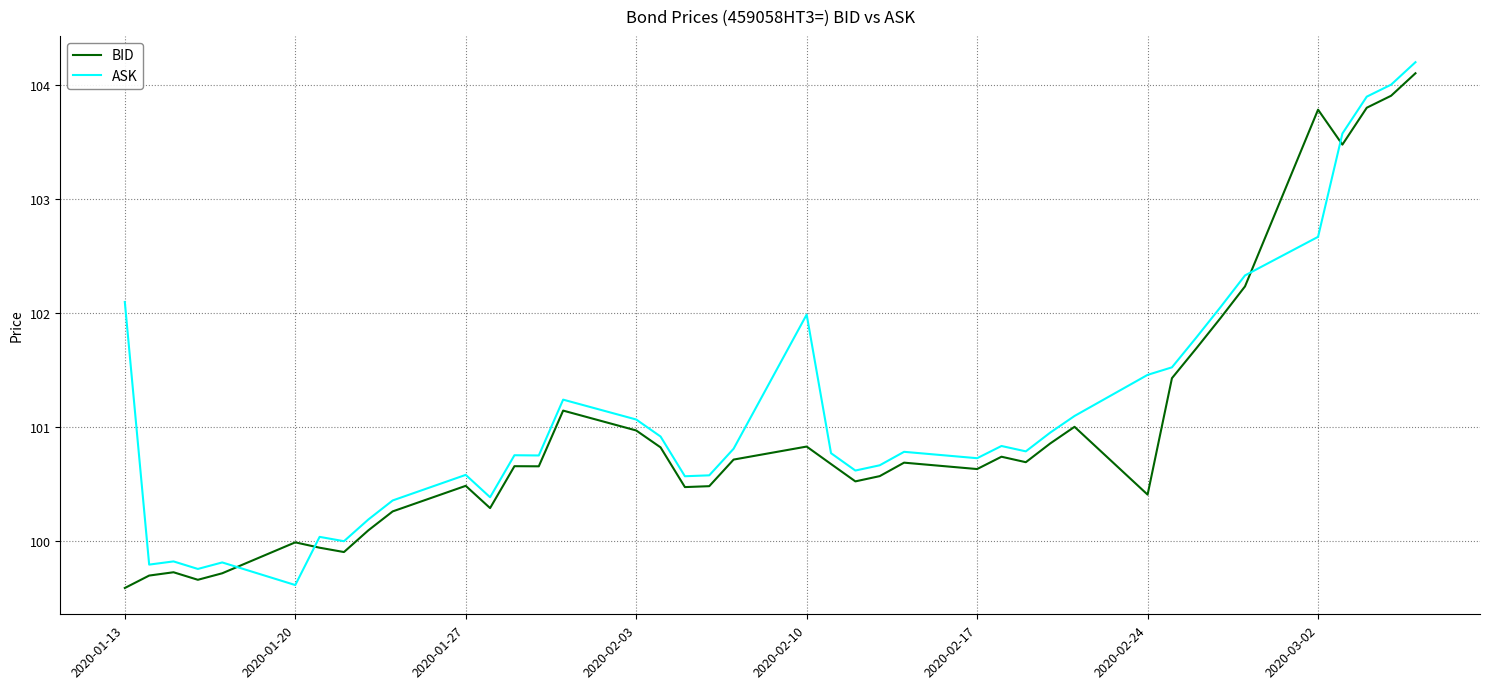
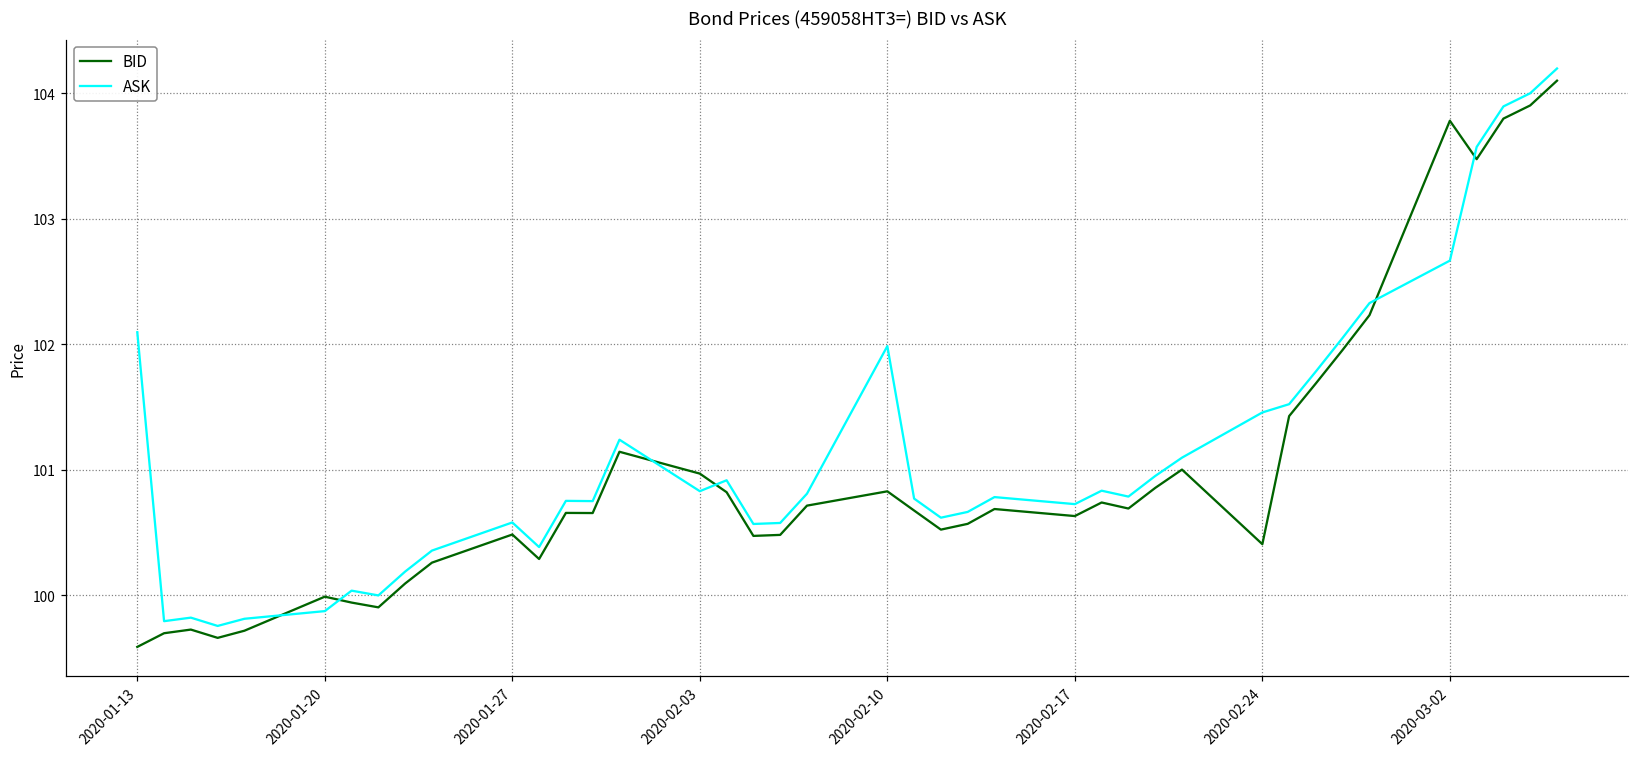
  {
    "BID": {
      "2020-01-13": 99.59,
      "2020-01-20": 99.99,
      "2020-01-27": 100.49,
      "2020-02-03": 100.97,
      "2020-02-10": 100.83,
      "2020-02-17": 100.63,
      "2020-02-24": 100.41,
      "2020-03-02": 103.78
    },
    "ASK": {
      "2020-01-13": 102.10,
-     "2020-01-20": 99.62,
+     "2020-01-20": 99.88,
      "2020-01-27": 100.58,
-     "2020-02-03": 101.07,
+     "2020-02-03": 100.83,
      "2020-02-10": 101.99,
      "2020-02-17": 100.73,
      "2020-02-24": 101.46,
      "2020-03-02": 102.67
    }
  }
